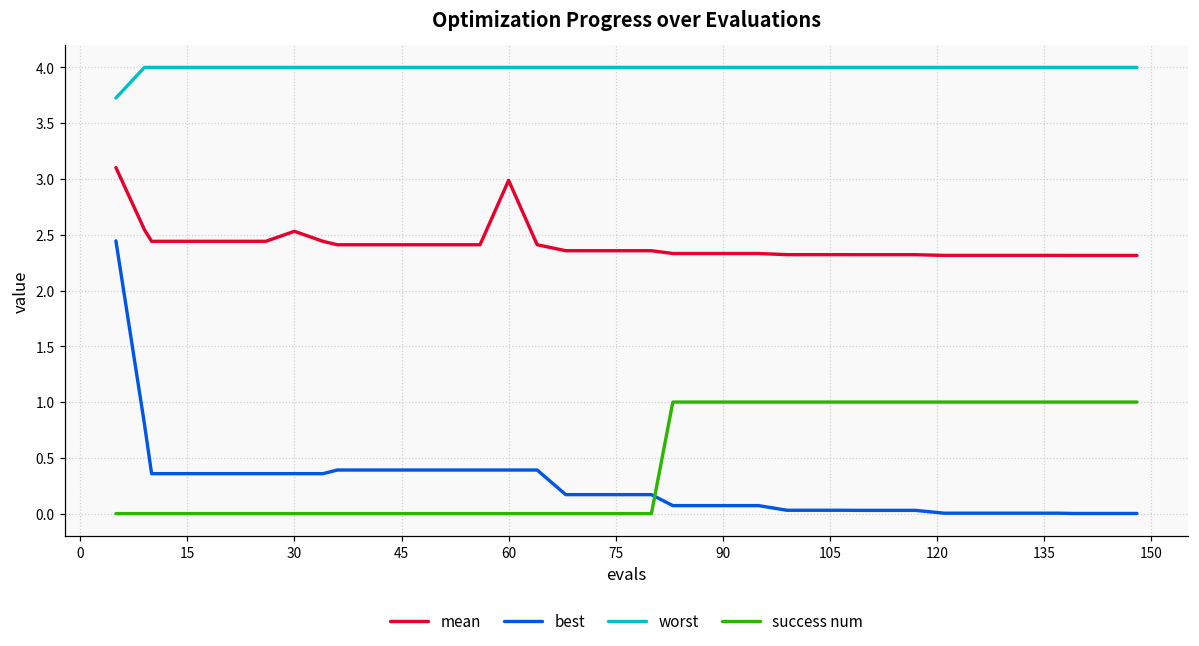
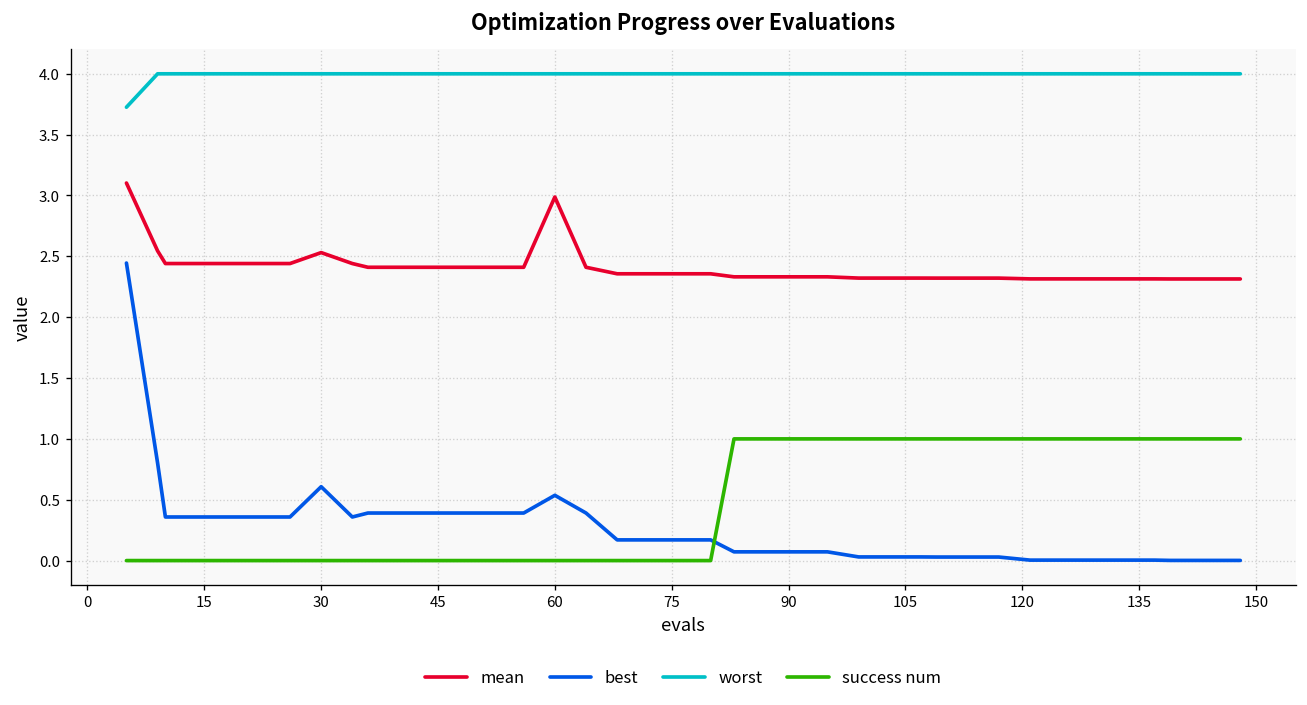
  {
    "mean": {
      "30": 2.53,
      "60": 2.99
    },
    "best": {
-     "30": 0.36,
-     "60": 0.39
+     "30": 0.61,
+     "60": 0.54
    },
    "worst": {
      "30": 4.00,
      "60": 4.00
    },
    "success num": {
      "30": 0.00,
      "60": 0.00
    }
  }
